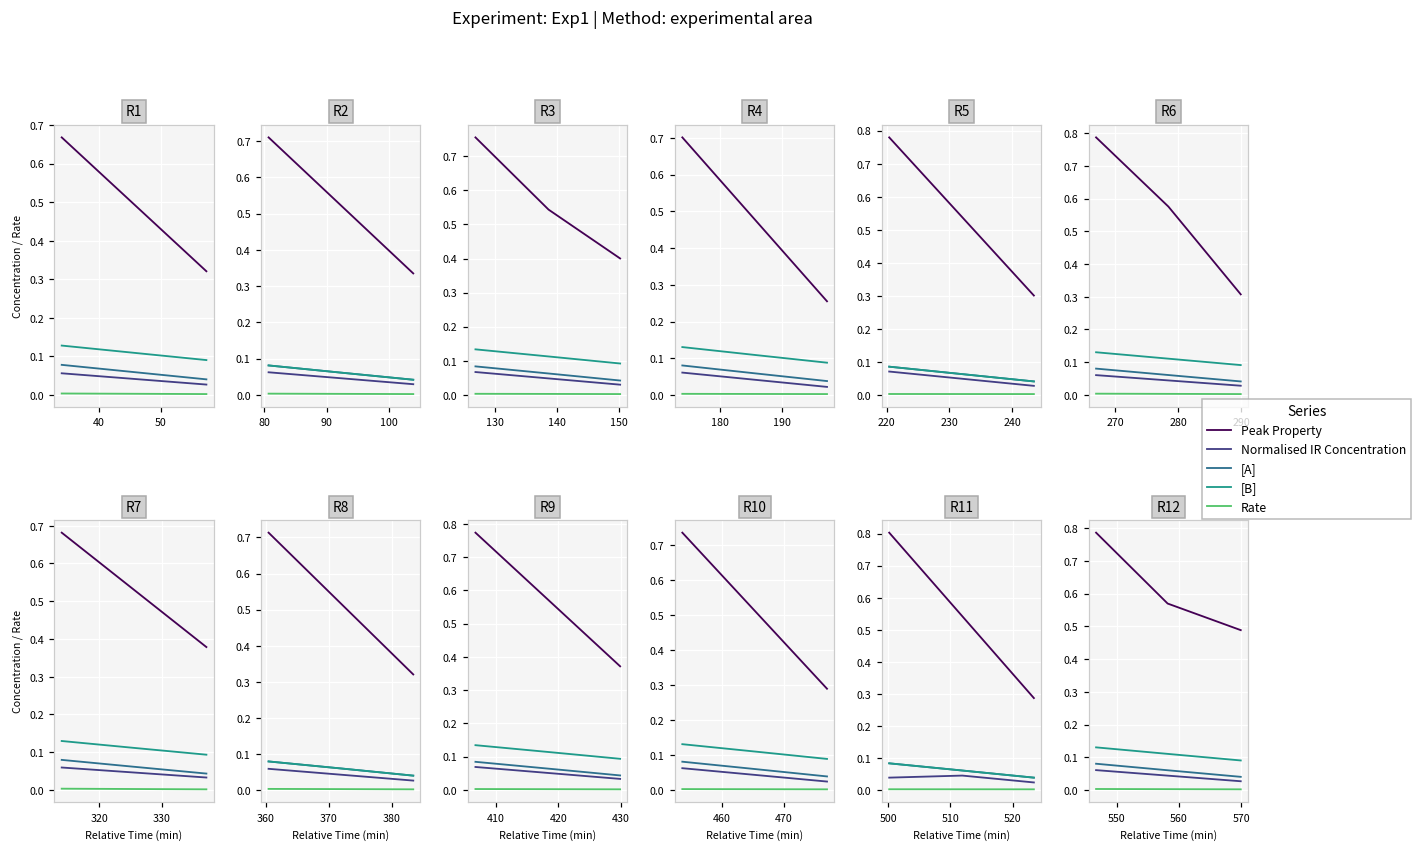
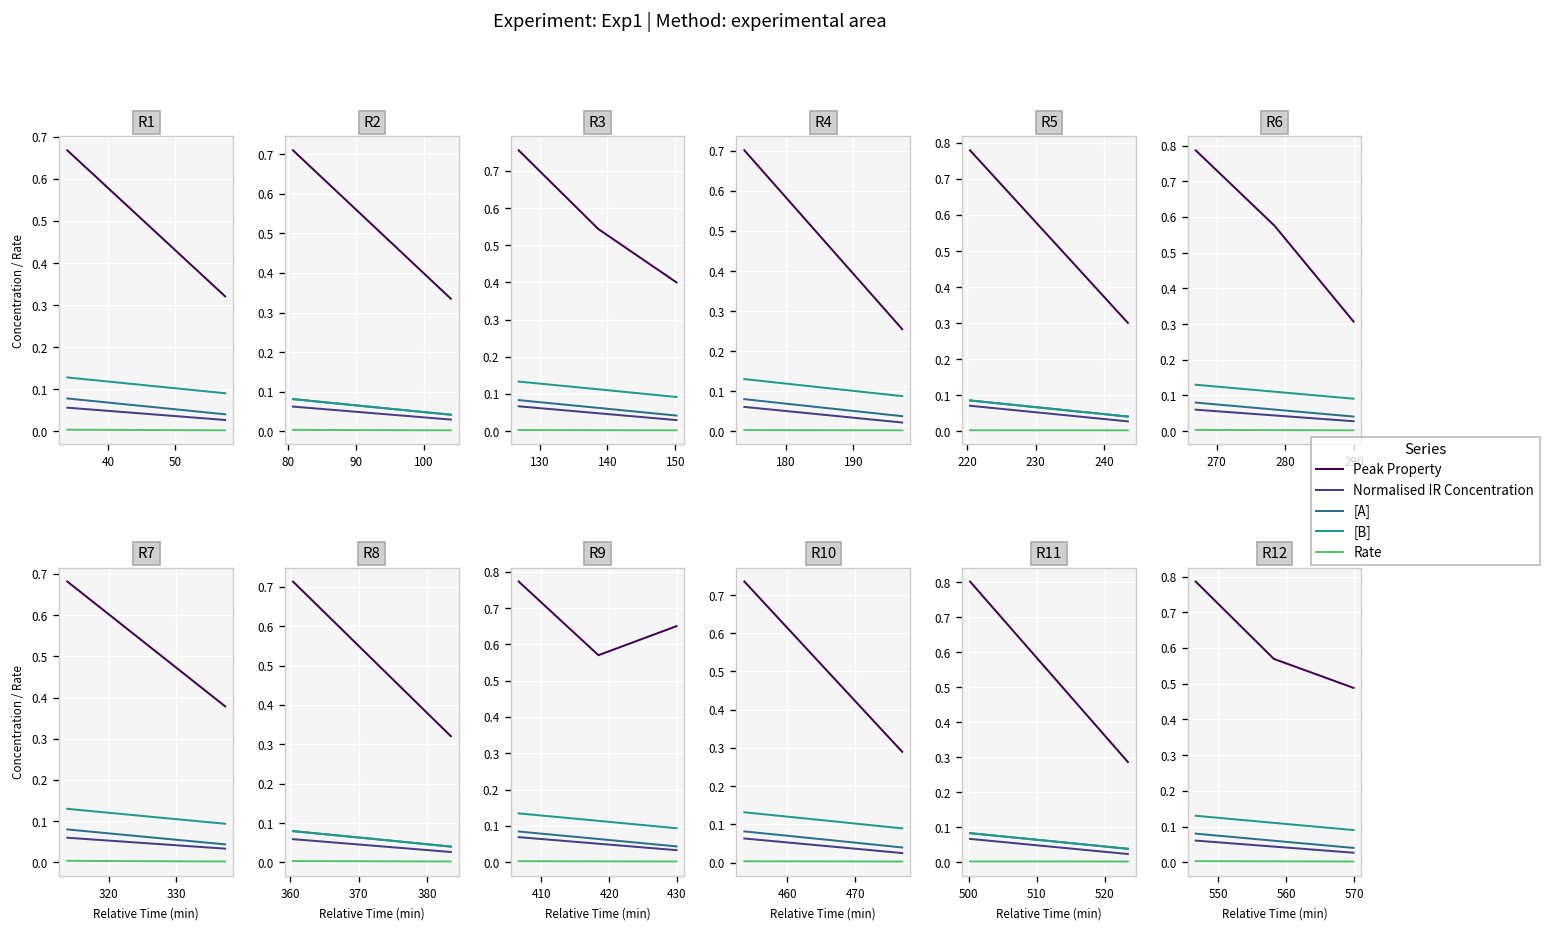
  {
    "R3": {
      "Peak Property": {
        "150": 0.40
      },
      "Rate": {
        "150": 0.00
      }
    },
    "R6": {
      "Peak Property": {
        "290": 0.31
      },
      "Rate": {
        "290": 0.00
      }
    },
    "R9": {
      "Peak Property": {
-       "430": 0.37
+       "430": 0.65
      },
      "Rate": {
        "430": 0.00
      }
    },
    "R11": {
      "Peak Property": {
        "500": 0.80
      },
      "Normalised IR Concentration": {
-       "500": 0.04
+       "500": 0.07
      },
      "[B]": {
        "500": 0.08
      },
      "Rate": {
        "500": 0.00
      }
    },
    "R12": {
      "Peak Property": {
        "570": 0.49
      },
      "Rate": {
        "570": 0.00
      }
    }
  }
